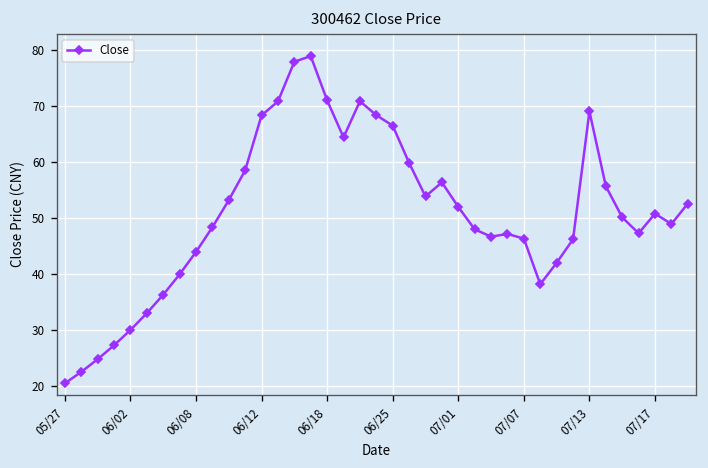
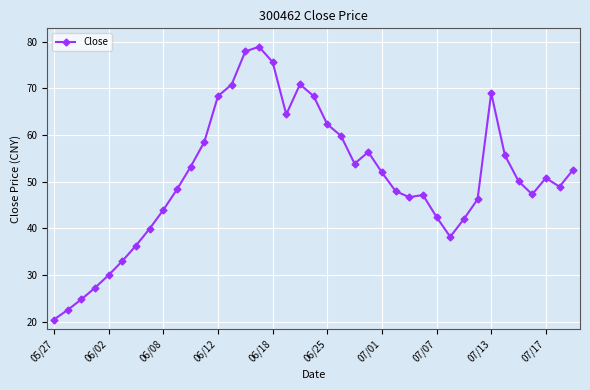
  {
    "05/27": 21,
    "06/02": 30,
    "06/08": 44,
    "06/12": 68,
-   "06/18": 71,
-   "06/25": 67,
+   "06/18": 76,
+   "06/25": 62,
    "07/01": 52,
-   "07/07": 46,
+   "07/07": 42,
    "07/13": 69,
    "07/17": 51
  }
